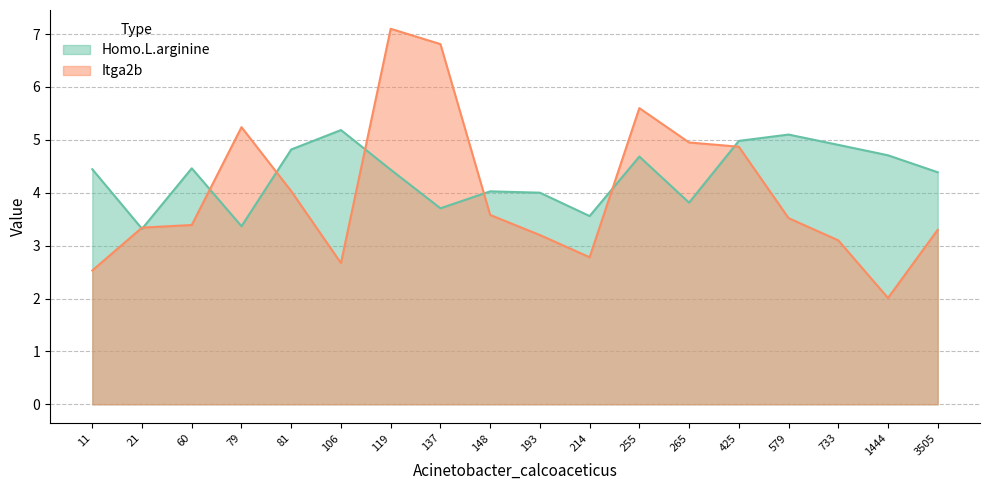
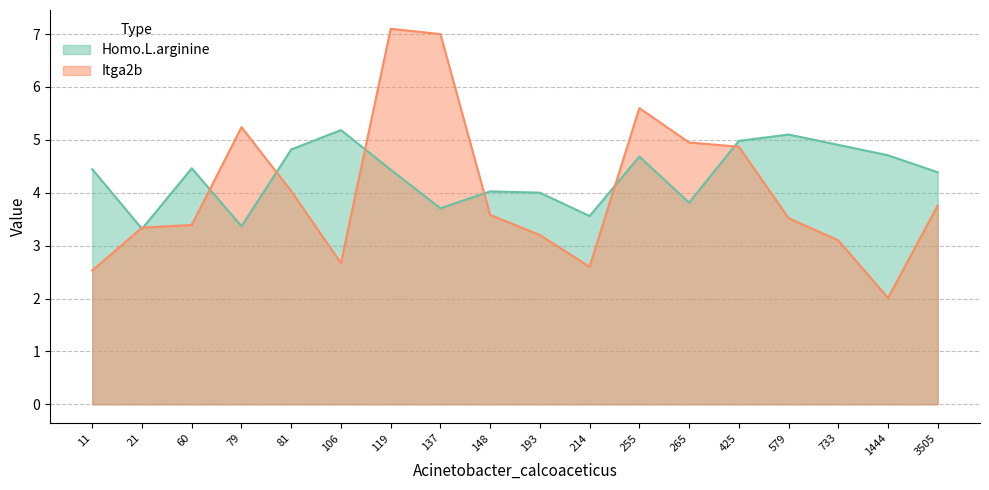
  {
    "Homo.L.arginine": {
      "11": 4.4,
      "60": 4.5,
      "79": 3.4,
      "81": 4.8,
      "106": 5.2,
      "119": 4.4,
      "137": 3.7,
      "148": 4.0,
      "193": 4.0,
      "214": 3.6,
      "255": 4.7,
      "265": 3.8,
      "425": 5.0,
      "579": 5.1,
      "733": 4.9,
      "1444": 4.7,
      "3505": 4.4
    },
    "Itga2b": {
      "11": 2.5,
      "60": 3.4,
      "79": 5.2,
      "81": 4.0,
      "106": 2.7,
      "119": 7.1,
-     "137": 6.8,
+     "137": 7.0,
      "148": 3.6,
      "193": 3.2,
-     "214": 2.8,
+     "214": 2.6,
      "255": 5.6,
      "265": 5.0,
      "425": 4.9,
      "579": 3.5,
      "733": 3.1,
      "1444": 2.0,
-     "3505": 3.3
+     "3505": 3.8
    }
  }
